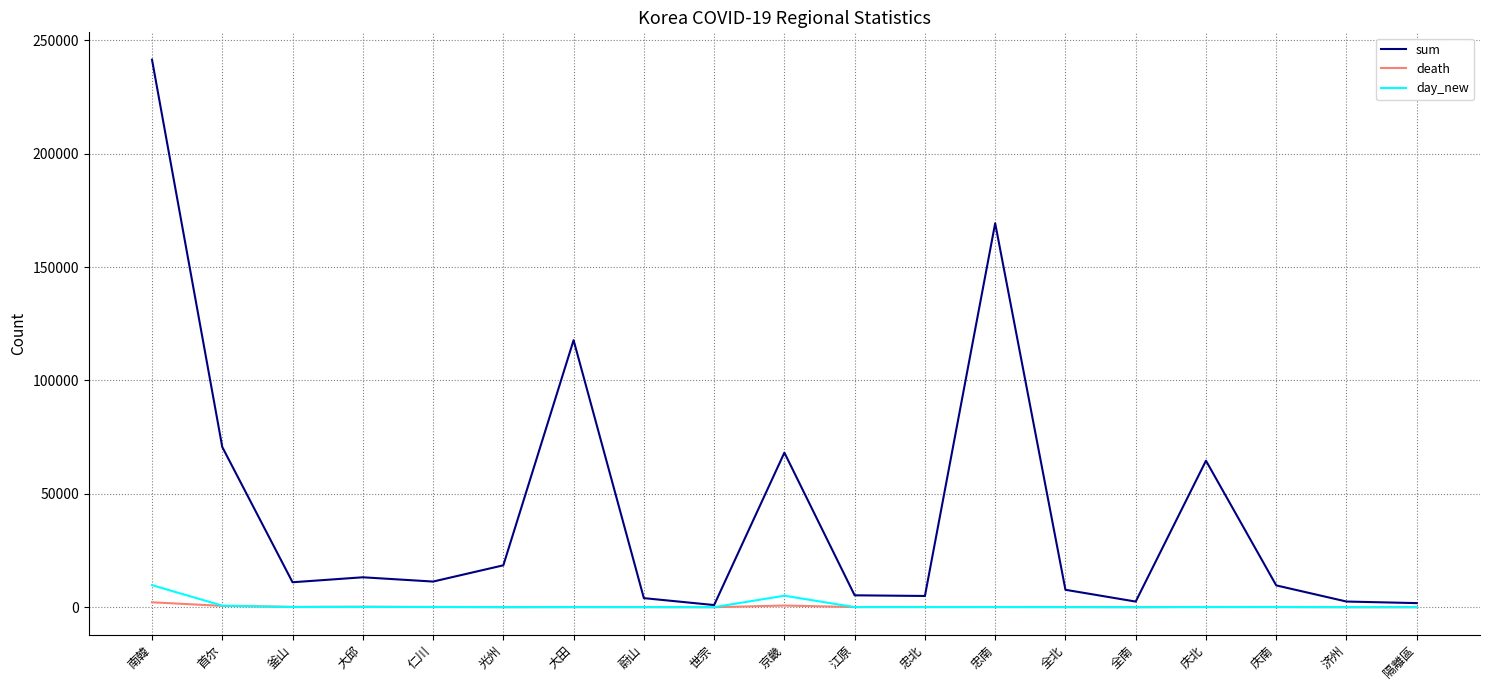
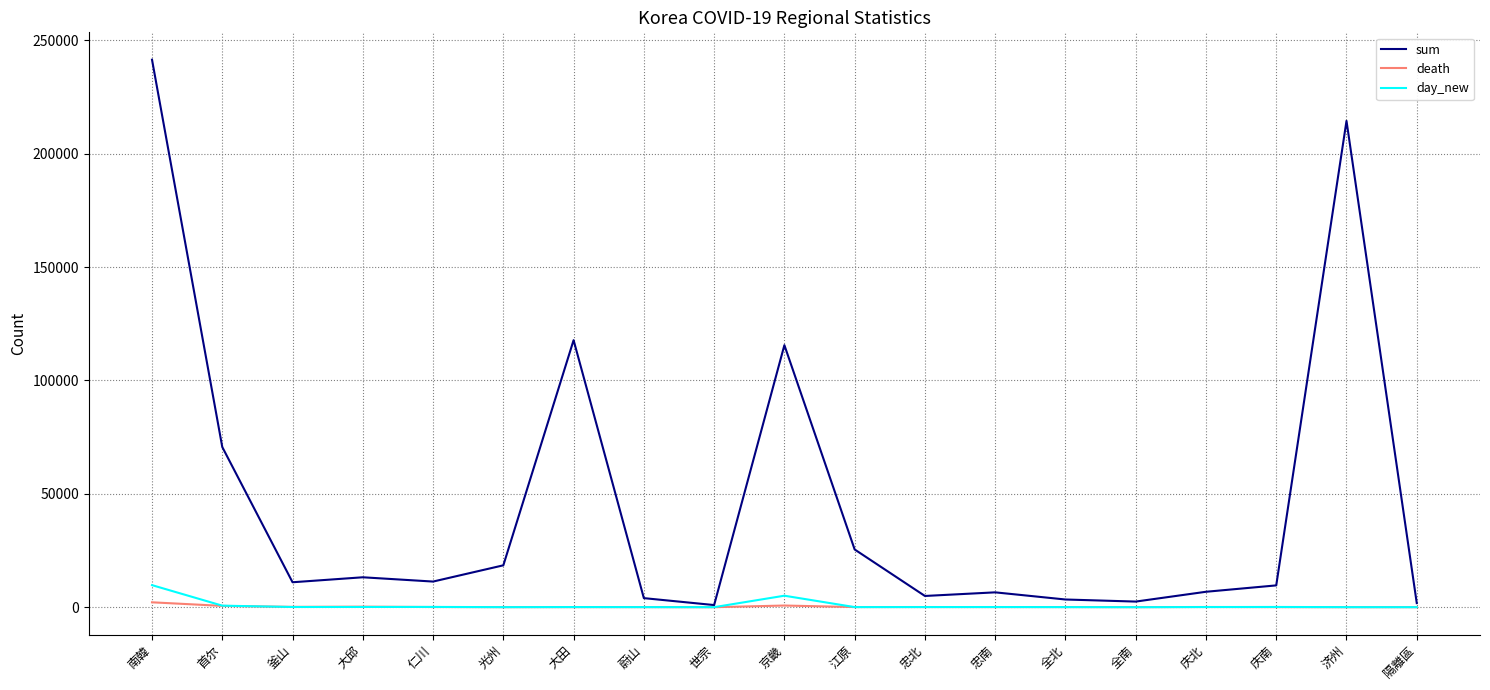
  {
    "sum": {
      "南韓": 241000,
      "首尔": 71000,
      "釜山": 11000,
      "大邱": 13000,
      "仁川": 11000,
      "光州": 18000,
      "大田": 118000,
      "蔚山": 4000,
-     "京畿": 68000,
-     "江原": 5000,
+     "京畿": 116000,
+     "江原": 25000,
      "忠北": 5000,
-     "忠南": 169000,
-     "全北": 8000,
+     "忠南": 7000,
+     "全北": 3000,
      "全南": 2000,
-     "庆北": 65000,
+     "庆北": 7000,
      "庆南": 10000,
-     "济州": 2000,
+     "济州": 214000,
      "隔離區": 2000
    },
    "death": {
      "南韓": 2000,
      "京畿": 1000
    },
    "day_new": {
      "南韓": 10000,
      "京畿": 5000
    }
  }
